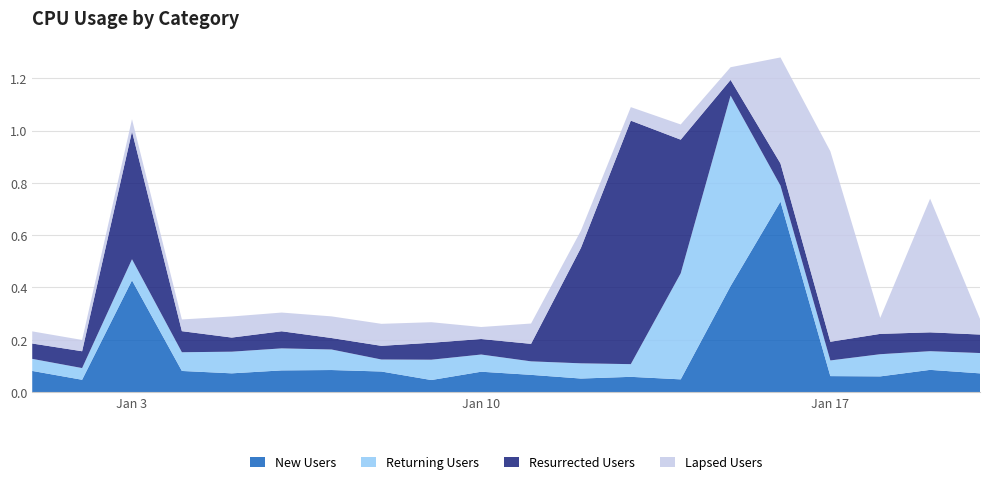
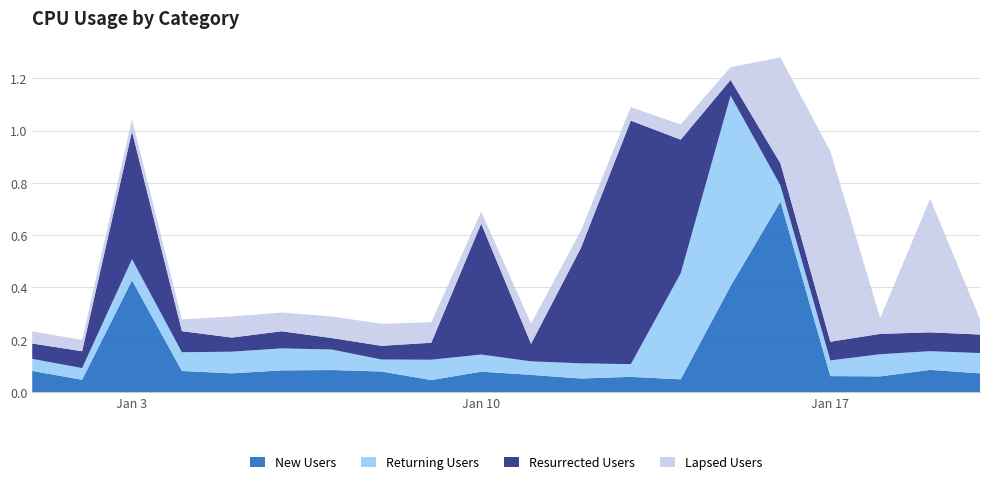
  {
    "New Users": {
      "Jan 3": 0.43,
      "Jan 10": 0.08,
      "Jan 17": 0.06
    },
    "Resurrected Users": {
      "Jan 3": 0.49,
-     "Jan 10": 0.06,
+     "Jan 10": 0.50,
      "Jan 17": 0.07
    }
  }
